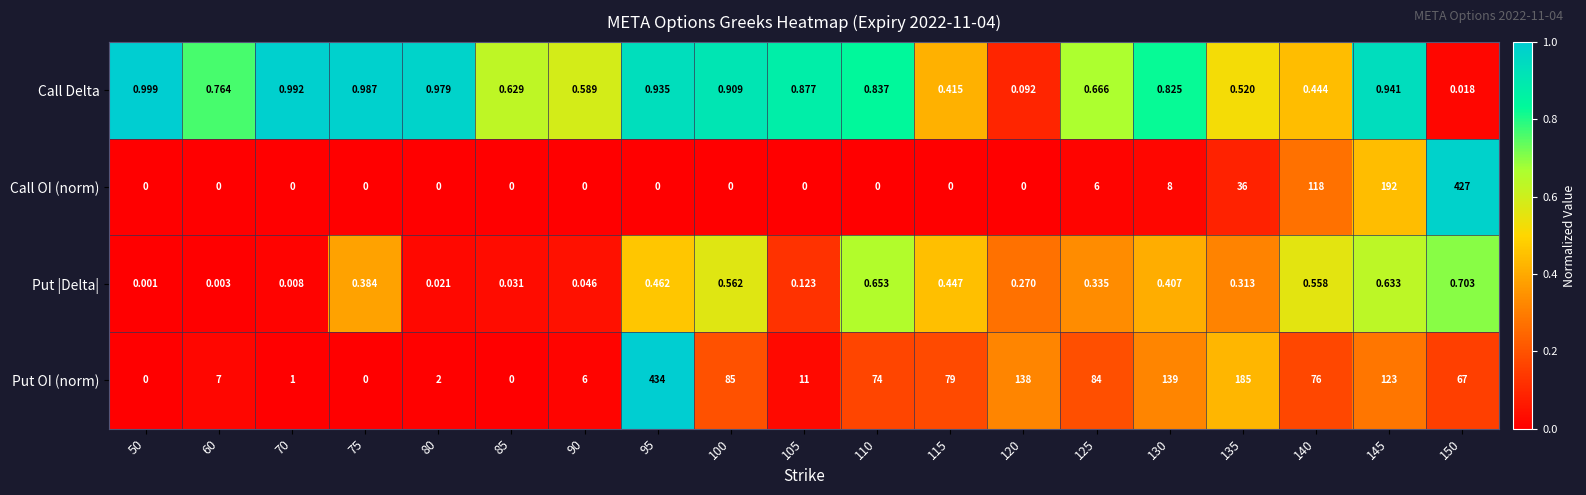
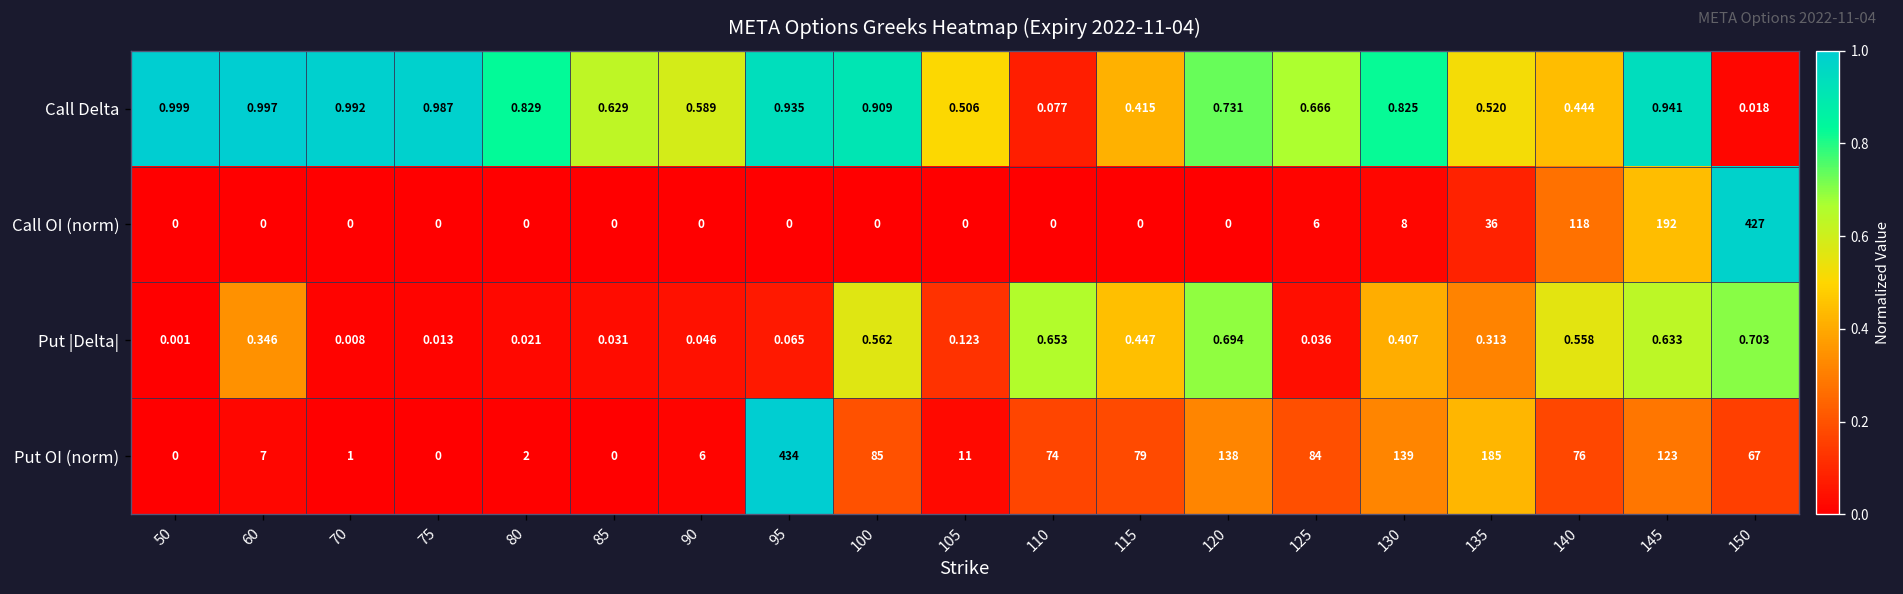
  {
    "Call Delta": {
      "50": 0.999,
-     "60": 0.764,
+     "60": 0.997,
      "70": 0.992,
      "75": 0.987,
-     "80": 0.979,
+     "80": 0.829,
      "85": 0.629,
      "90": 0.589,
      "95": 0.935,
      "100": 0.909,
-     "105": 0.877,
-     "110": 0.837,
+     "105": 0.506,
+     "110": 0.077,
      "115": 0.415,
-     "120": 0.092,
+     "120": 0.731,
      "125": 0.666,
      "130": 0.825,
      "135": 0.520,
      "140": 0.444,
      "145": 0.941,
      "150": 0.018
    },
    "Call OI (norm)": {
      "50": 0,
      "60": 0,
      "70": 0,
      "75": 0,
      "80": 0,
      "85": 0,
      "90": 0,
      "95": 0,
      "100": 0,
      "105": 0,
      "110": 0,
      "115": 0,
      "120": 0,
      "125": 6,
      "130": 8,
      "135": 36,
      "140": 118,
      "145": 192,
      "150": 427
    },
    "Put |Delta|": {
      "50": 0.001,
-     "60": 0.003,
+     "60": 0.346,
      "70": 0.008,
-     "75": 0.384,
+     "75": 0.013,
      "80": 0.021,
      "85": 0.031,
      "90": 0.046,
-     "95": 0.462,
+     "95": 0.065,
      "100": 0.562,
      "105": 0.123,
      "110": 0.653,
      "115": 0.447,
-     "120": 0.270,
-     "125": 0.335,
+     "120": 0.694,
+     "125": 0.036,
      "130": 0.407,
      "135": 0.313,
      "140": 0.558,
      "145": 0.633,
      "150": 0.703
    },
    "Put OI (norm)": {
      "50": 0,
      "60": 7,
      "70": 1,
      "75": 0,
      "80": 2,
      "85": 0,
      "90": 6,
      "95": 434,
      "100": 85,
      "105": 11,
      "110": 74,
      "115": 79,
      "120": 138,
      "125": 84,
      "130": 139,
      "135": 185,
      "140": 76,
      "145": 123,
      "150": 67
    }
  }
